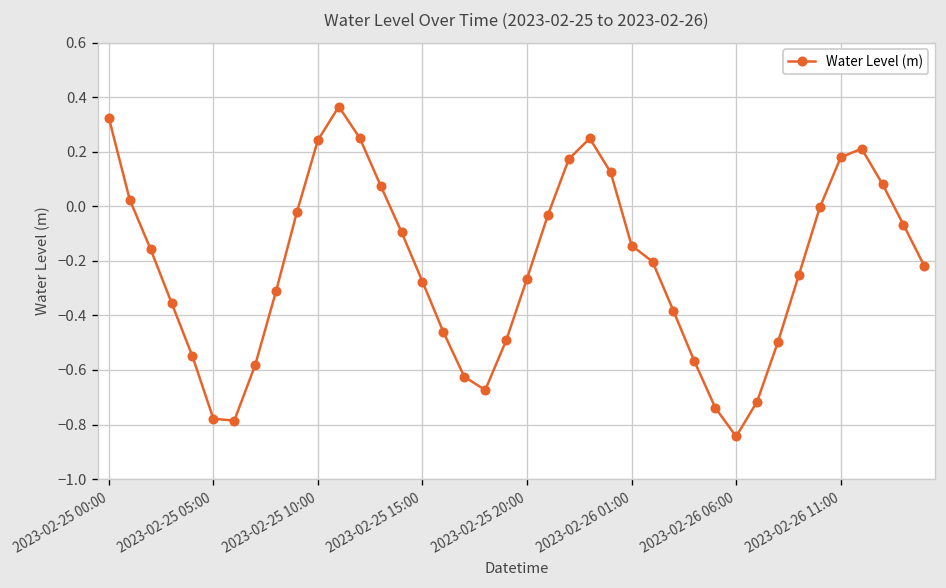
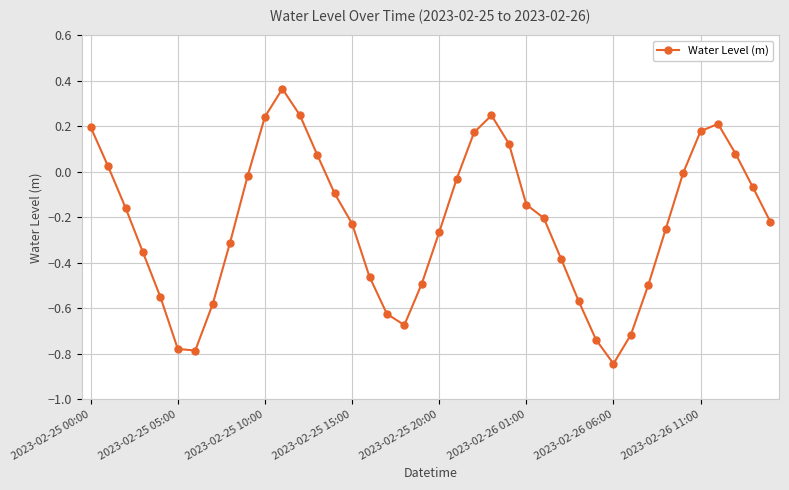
  {
-   "2023-02-25 00:00": 0.32,
+   "2023-02-25 00:00": 0.20,
    "2023-02-25 05:00": -0.78,
    "2023-02-25 10:00": 0.24,
-   "2023-02-25 15:00": -0.28,
+   "2023-02-25 15:00": -0.23,
    "2023-02-25 20:00": -0.27,
    "2023-02-26 01:00": -0.14,
    "2023-02-26 06:00": -0.84,
    "2023-02-26 11:00": 0.18
  }
